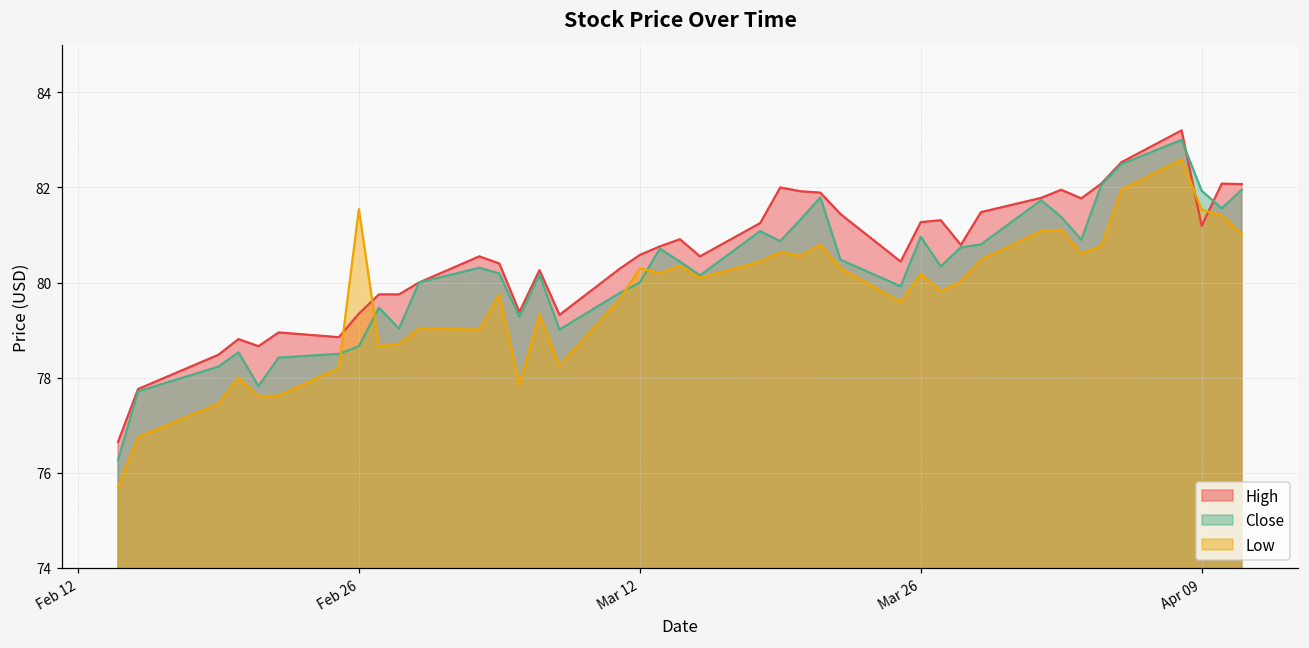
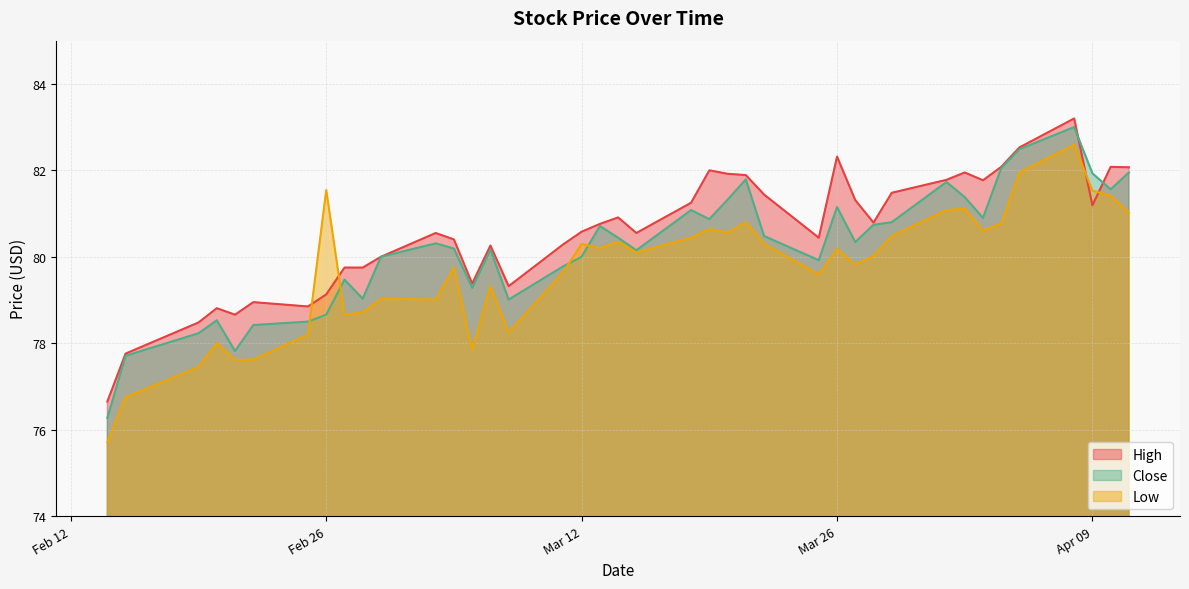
  {
    "High": {
-     "Feb 26": 79.3,
+     "Feb 26": 79.1,
      "Mar 12": 80.6,
-     "Mar 26": 81.3,
+     "Mar 26": 82.3,
      "Apr 09": 81.2
    },
    "Close": {
      "Feb 26": 78.7,
      "Mar 12": 80.0,
-     "Mar 26": 81.0,
+     "Mar 26": 81.2,
      "Apr 09": 81.9
    },
    "Low": {
      "Feb 26": 81.5,
      "Mar 12": 80.3,
      "Mar 26": 80.2,
      "Apr 09": 81.5
    }
  }
